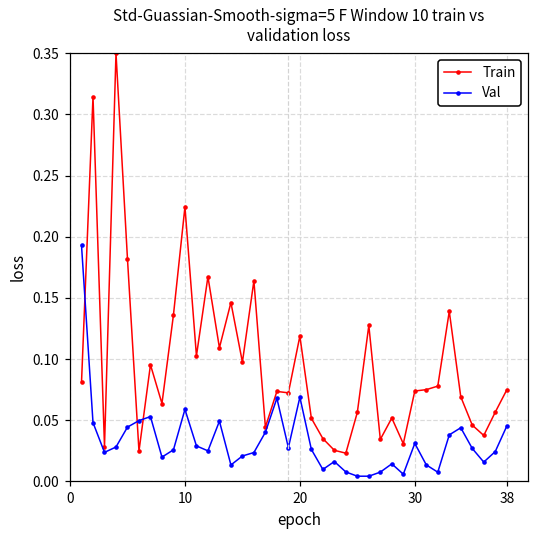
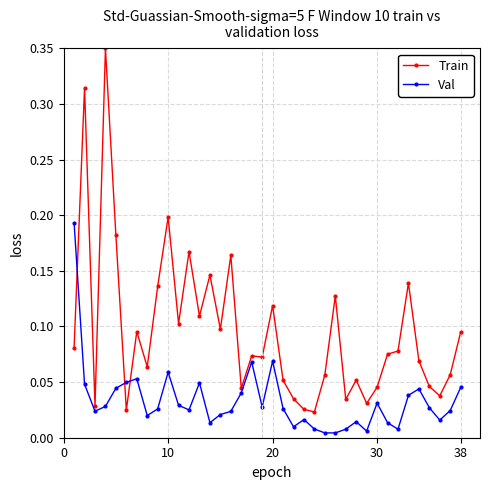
  {
    "Train": {
-     "10": 0.224,
+     "10": 0.198,
      "20": 0.119,
-     "30": 0.074,
-     "38": 0.075
+     "30": 0.045,
+     "38": 0.095
    },
    "Val": {
      "10": 0.059,
      "20": 0.069,
      "30": 0.031,
      "38": 0.045
    }
  }
